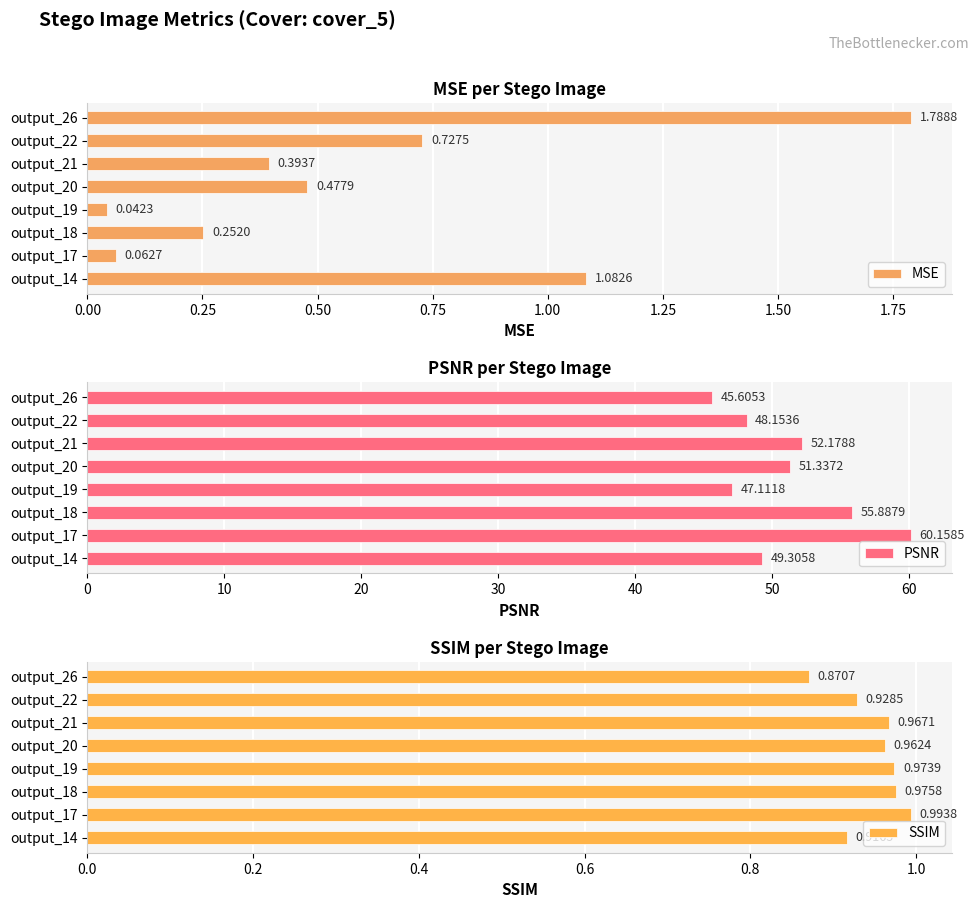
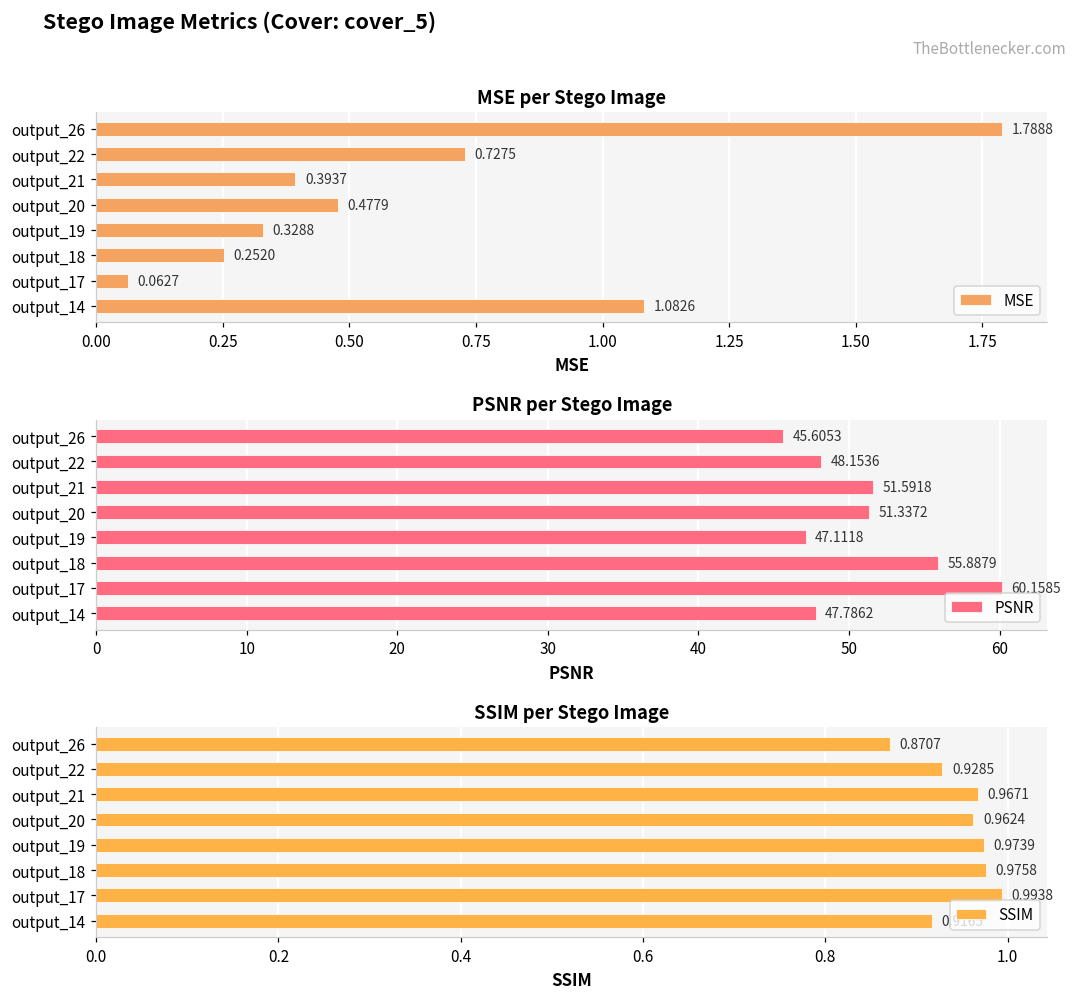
  {
    "MSE per Stego Image": {
      "output_26": 1.7888,
      "output_22": 0.7275,
      "output_21": 0.3937,
      "output_20": 0.4779,
-     "output_19": 0.0423,
+     "output_19": 0.3288,
      "output_18": 0.2520,
      "output_17": 0.0627,
      "output_14": 1.0826
    },
    "PSNR per Stego Image": {
      "output_26": 45.6053,
      "output_22": 48.1536,
-     "output_21": 52.1788,
+     "output_21": 51.5918,
      "output_20": 51.3372,
      "output_19": 47.1118,
      "output_18": 55.8879,
-     "output_14": 49.3058
+     "output_14": 47.7862
    },
    "SSIM per Stego Image": {
      "output_26": 0.8707,
      "output_22": 0.9285,
      "output_21": 0.9671,
      "output_20": 0.9624,
      "output_19": 0.9739,
      "output_18": 0.9758
    }
  }
